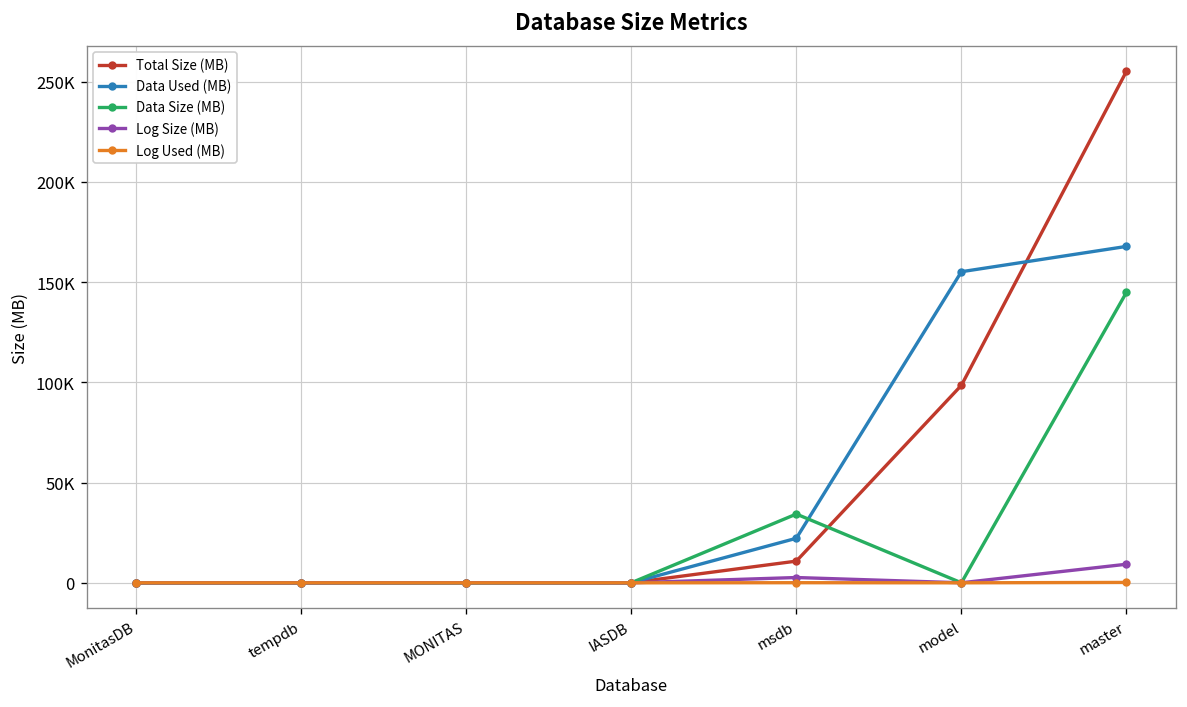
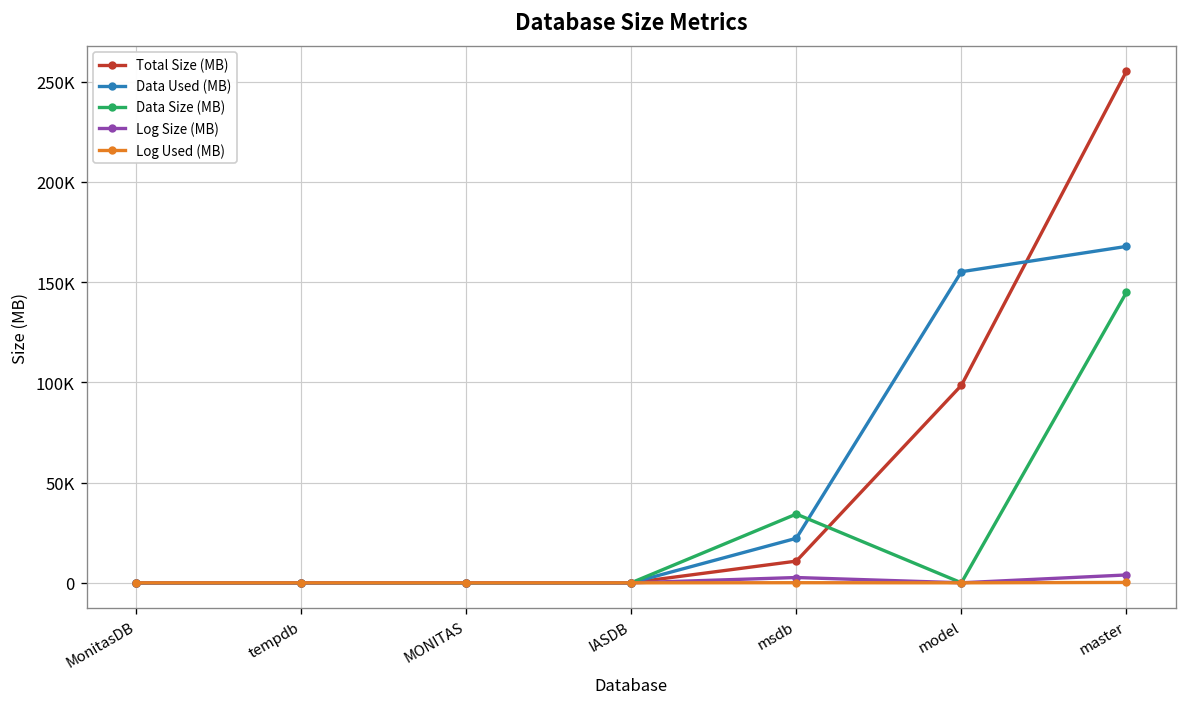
  {
    "Total Size (MB)": {
      "msdb": 11000,
      "model": 99000,
      "master": 255000
    },
    "Data Used (MB)": {
      "msdb": 22000,
      "model": 155000,
      "master": 168000
    },
    "Data Size (MB)": {
      "msdb": 34000,
      "master": 145000
    },
    "Log Size (MB)": {
      "msdb": 3000,
-     "master": 9000
+     "master": 4000
    },
    "Log Used (MB)": {
      "msdb": 0,
      "master": 0
    }
  }
